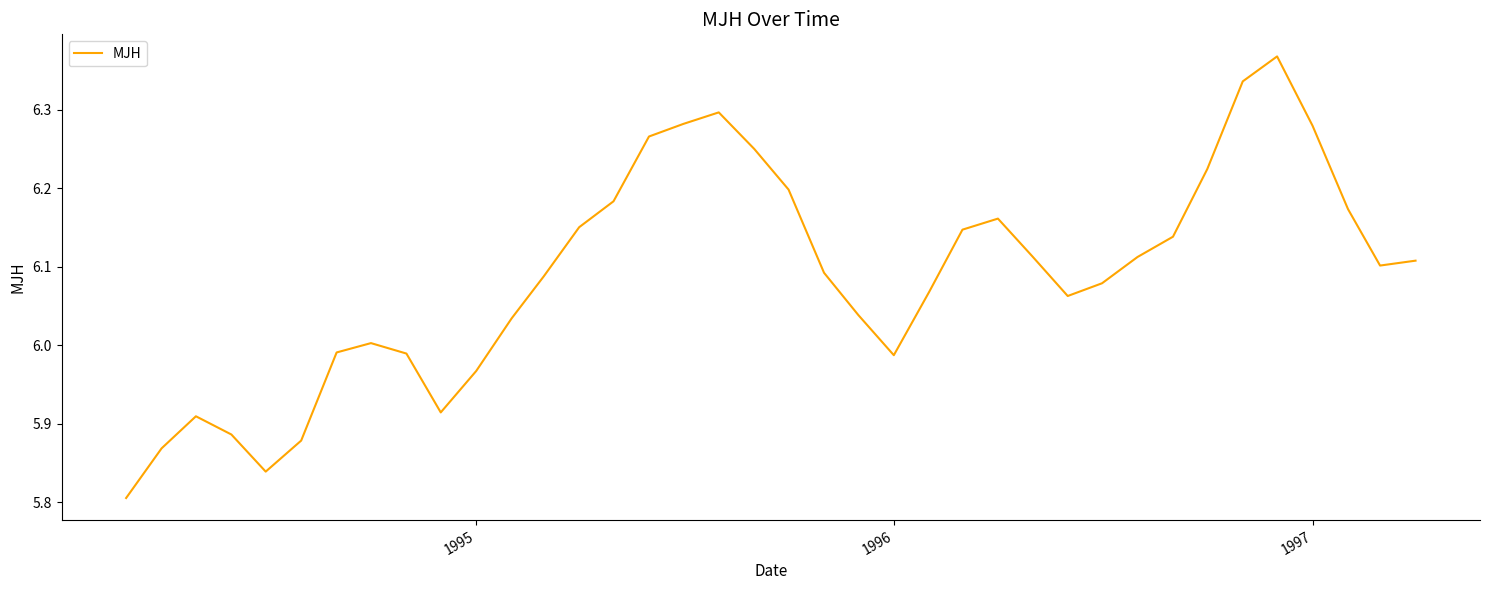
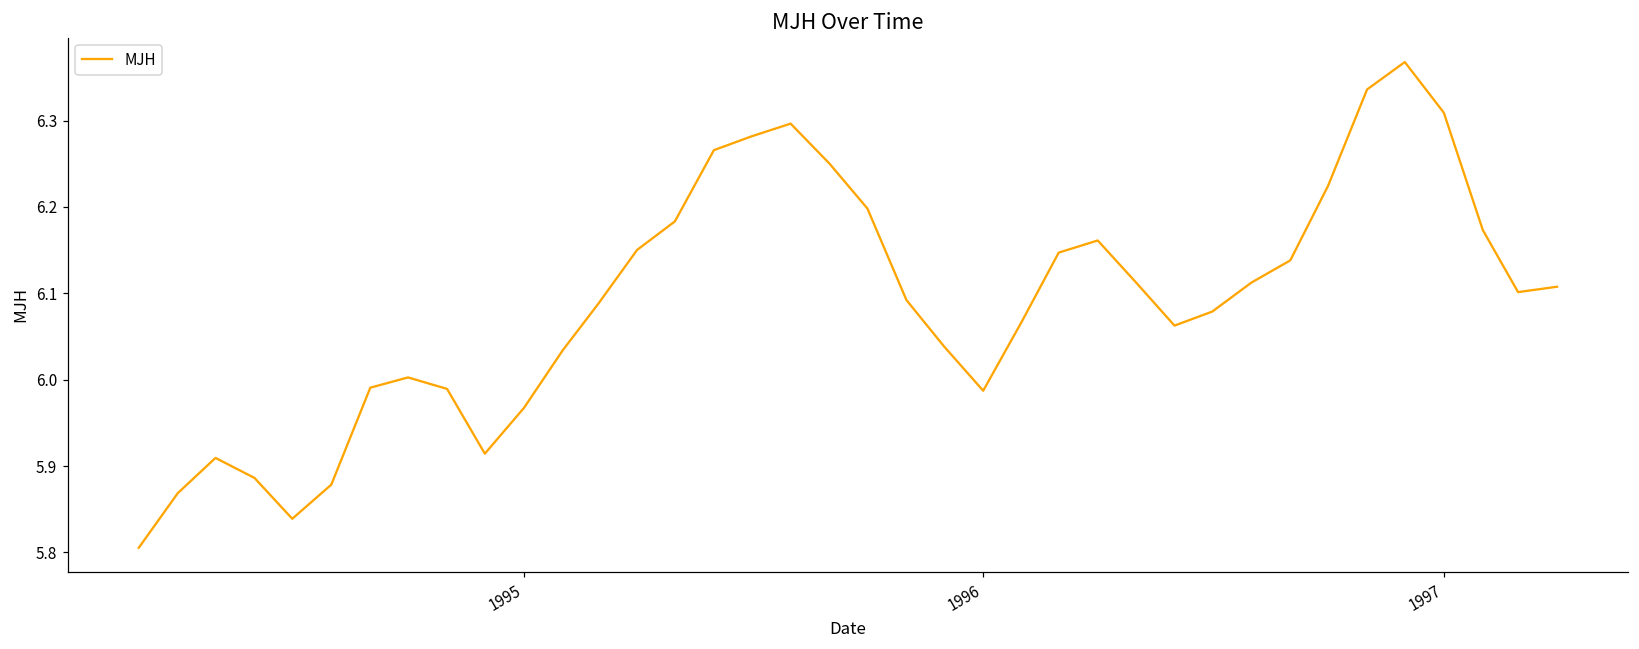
  {
    "1995": 5.97,
    "1996": 5.99,
-   "1997": 6.28
+   "1997": 6.31
  }
